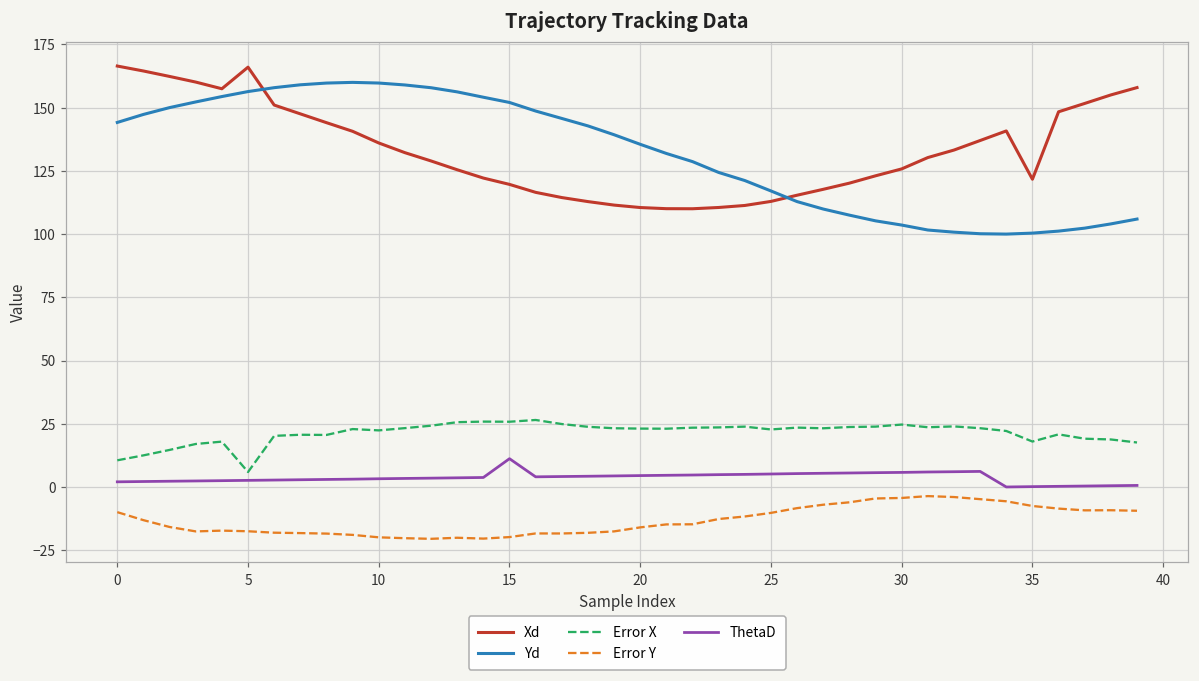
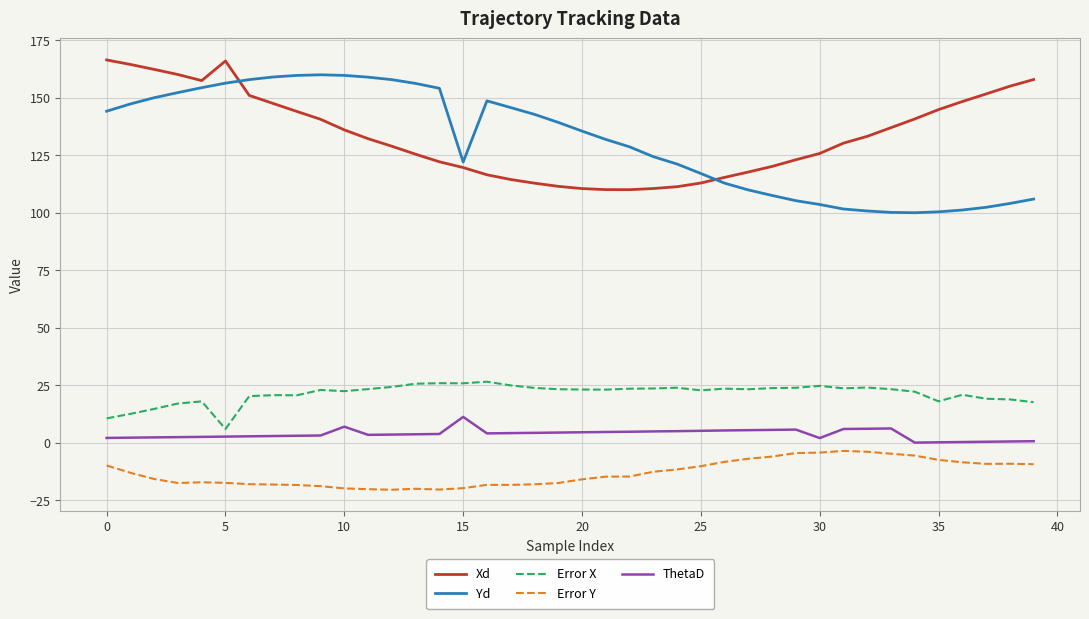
  {
    "Xd": {
      "0": 166,
      "5": 166,
      "10": 136,
      "15": 120,
      "20": 111,
      "25": 113,
      "30": 126,
-     "35": 122
+     "35": 145
    },
    "Yd": {
      "0": 144,
      "5": 156,
      "10": 160,
-     "15": 152,
+     "15": 122,
      "20": 136,
      "25": 117,
      "30": 104,
      "35": 100
    },
    "Error X": {
      "0": 11,
      "5": 6,
      "10": 22,
      "15": 26,
      "20": 23,
      "25": 23,
      "30": 25,
      "35": 18
    },
    "Error Y": {
      "0": -10,
      "5": -17,
      "10": -20,
      "15": -20,
      "20": -16,
      "25": -10,
      "30": -4,
      "35": -7
    },
    "ThetaD": {
      "0": 2,
      "5": 3,
-     "10": 3,
+     "10": 7,
      "15": 11,
      "20": 5,
      "25": 5,
-     "30": 6,
+     "30": 2,
      "35": 0
    }
  }
